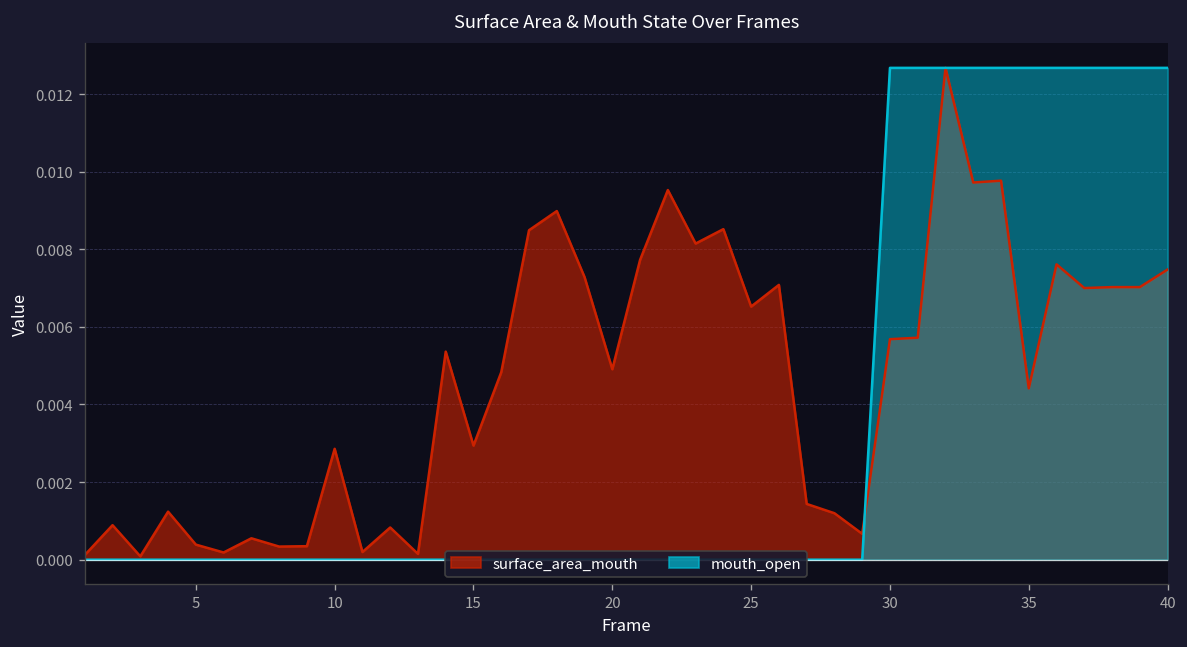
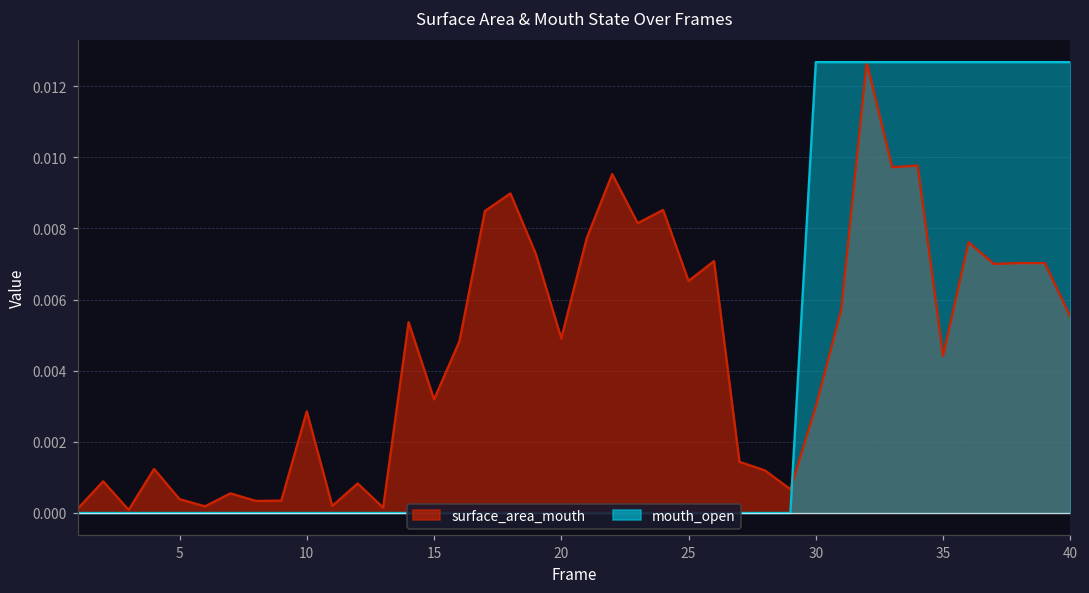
  {
    "surface_area_mouth": {
      "5": 0.0004,
      "10": 0.0029,
-     "15": 0.0029,
+     "15": 0.0032,
      "20": 0.0049,
      "25": 0.0065,
-     "30": 0.0057,
+     "30": 0.0030,
      "35": 0.0044,
-     "40": 0.0075
+     "40": 0.0055
    },
    "mouth_open": {
      "5": 0.0000,
      "10": 0.0000,
      "30": 0.0127,
      "35": 0.0127,
      "40": 0.0127
    }
  }
